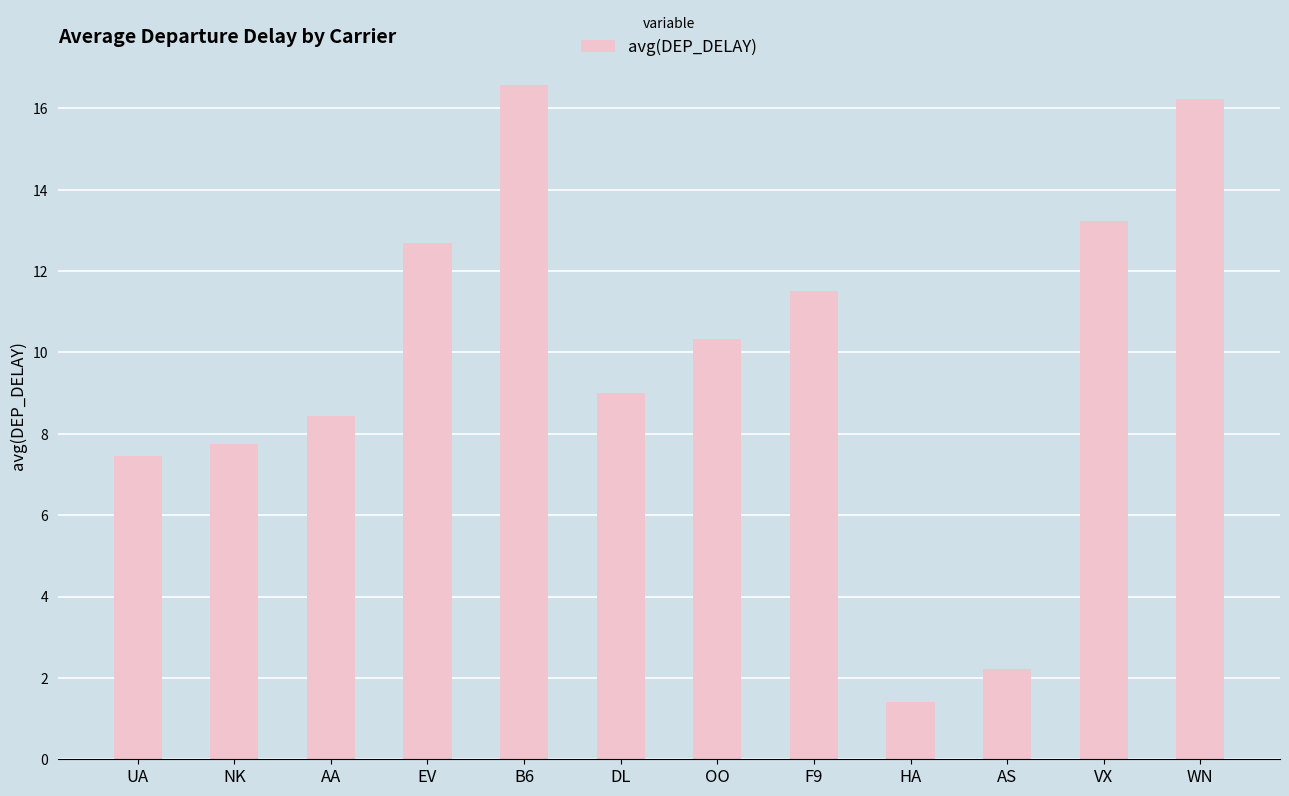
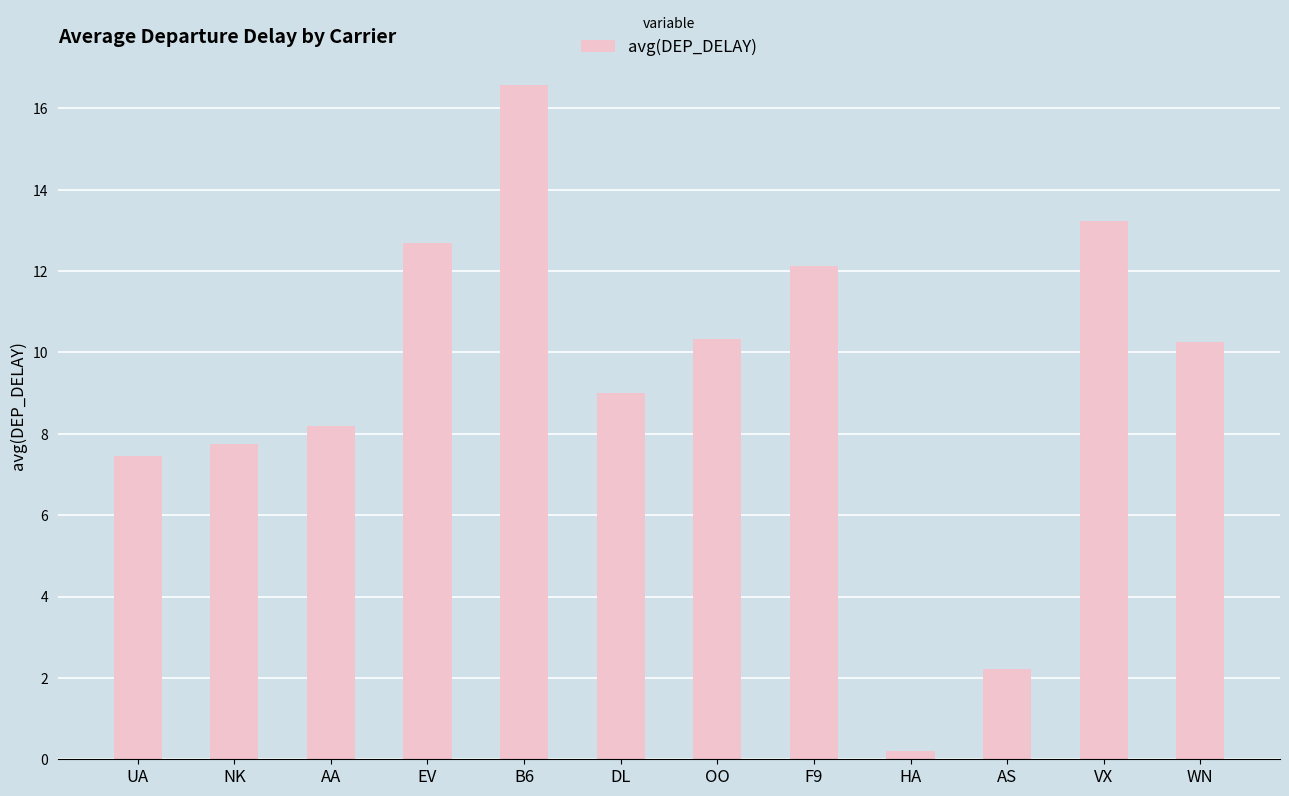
  {
    "UA": 7.5,
    "NK": 7.7,
-   "AA": 8.4,
+   "AA": 8.2,
    "EV": 12.7,
    "B6": 16.6,
    "DL": 9.0,
    "OO": 10.3,
-   "F9": 11.5,
-   "HA": 1.4,
+   "F9": 12.1,
+   "HA": 0.2,
    "AS": 2.2,
    "VX": 13.2,
-   "WN": 16.2
+   "WN": 10.2
  }
